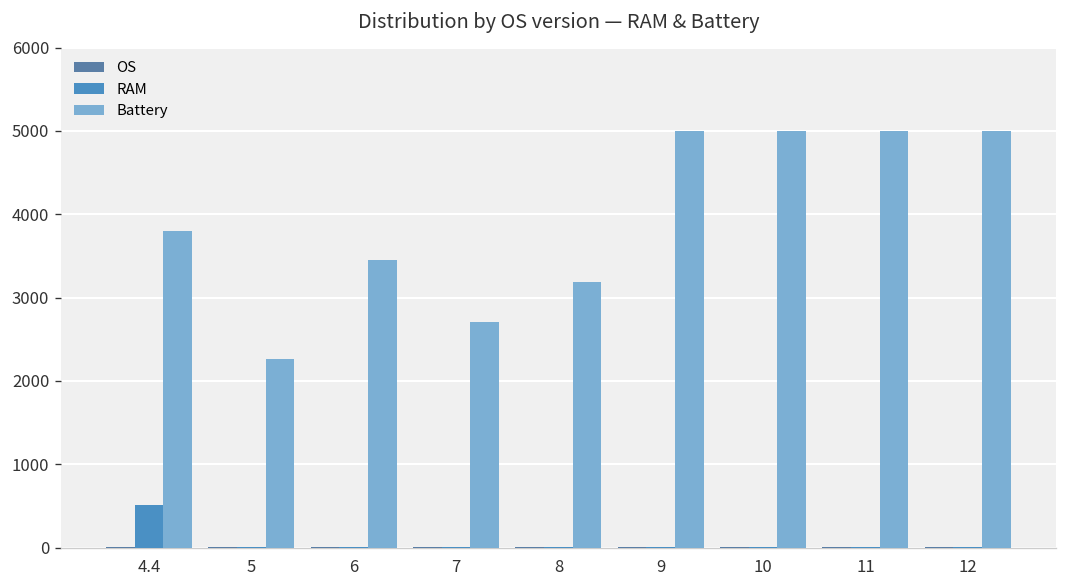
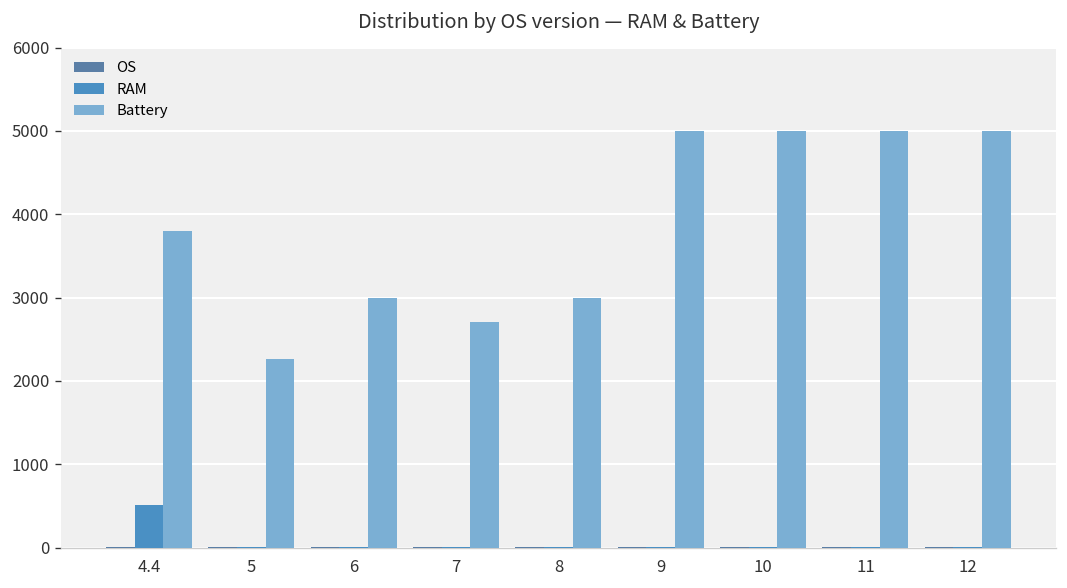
  {
    "Battery": {
      "4.4": 3800,
      "5": 2300,
-     "6": 3400,
+     "6": 3000,
      "7": 2700,
-     "8": 3200,
+     "8": 3000,
      "9": 5000,
      "10": 5000,
      "11": 5000,
      "12": 5000
    }
  }
